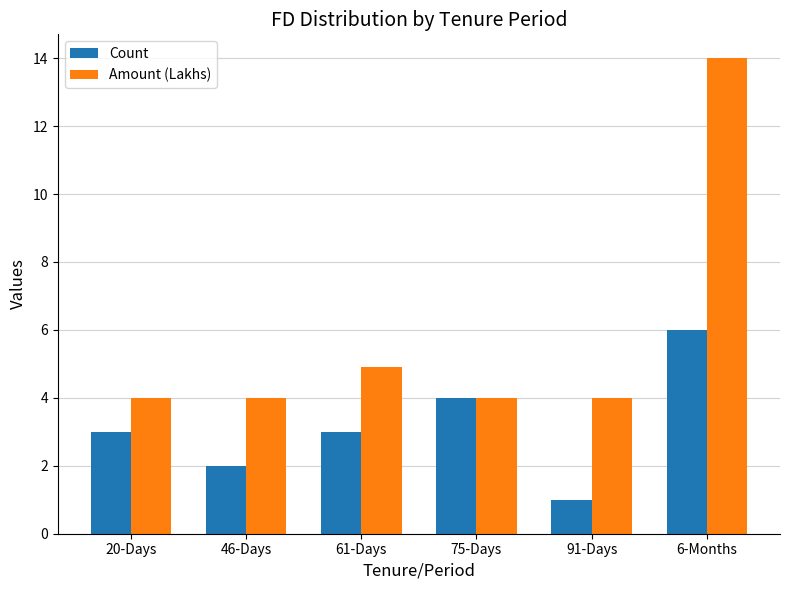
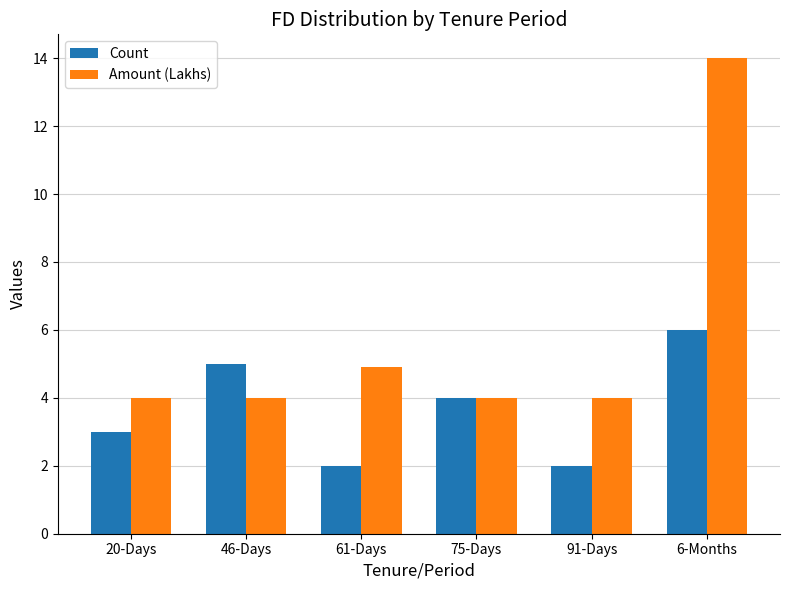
  {
    "Count": {
      "20-Days": 3,
-     "46-Days": 2,
-     "61-Days": 3,
+     "46-Days": 5,
+     "61-Days": 2,
      "75-Days": 4,
-     "91-Days": 1,
+     "91-Days": 2,
      "6-Months": 6
    },
    "Amount (Lakhs)": {
      "20-Days": 4,
      "46-Days": 4,
      "61-Days": 4.9,
      "75-Days": 4,
      "91-Days": 4,
      "6-Months": 14
    }
  }
